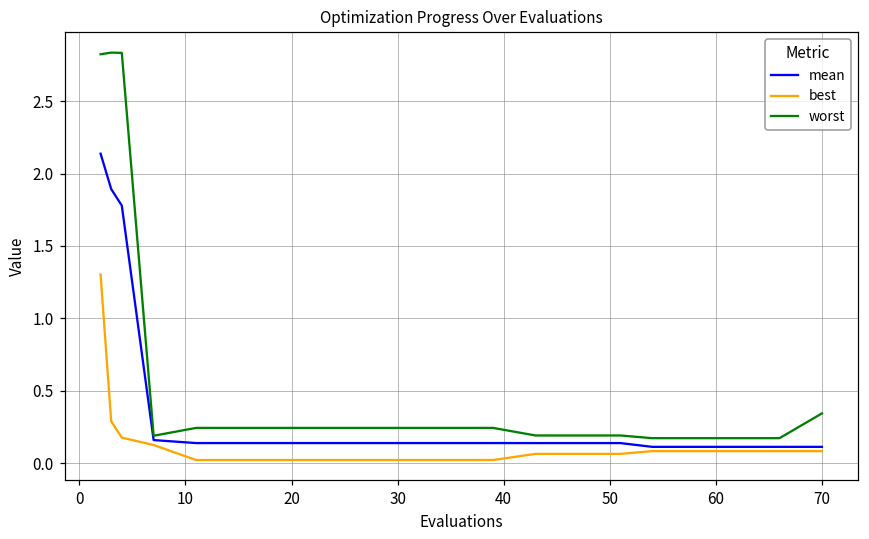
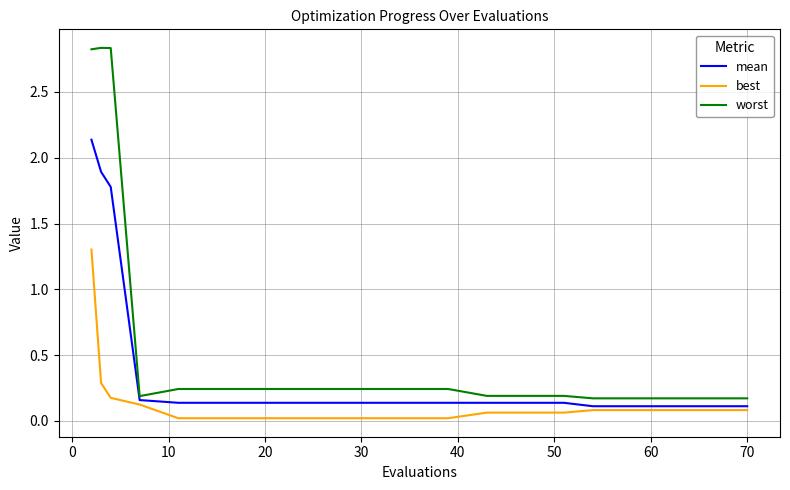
  {
    "mean": {
      "70": 0.11
    },
    "best": {
      "70": 0.08
    },
    "worst": {
-     "70": 0.34
+     "70": 0.17
    }
  }
